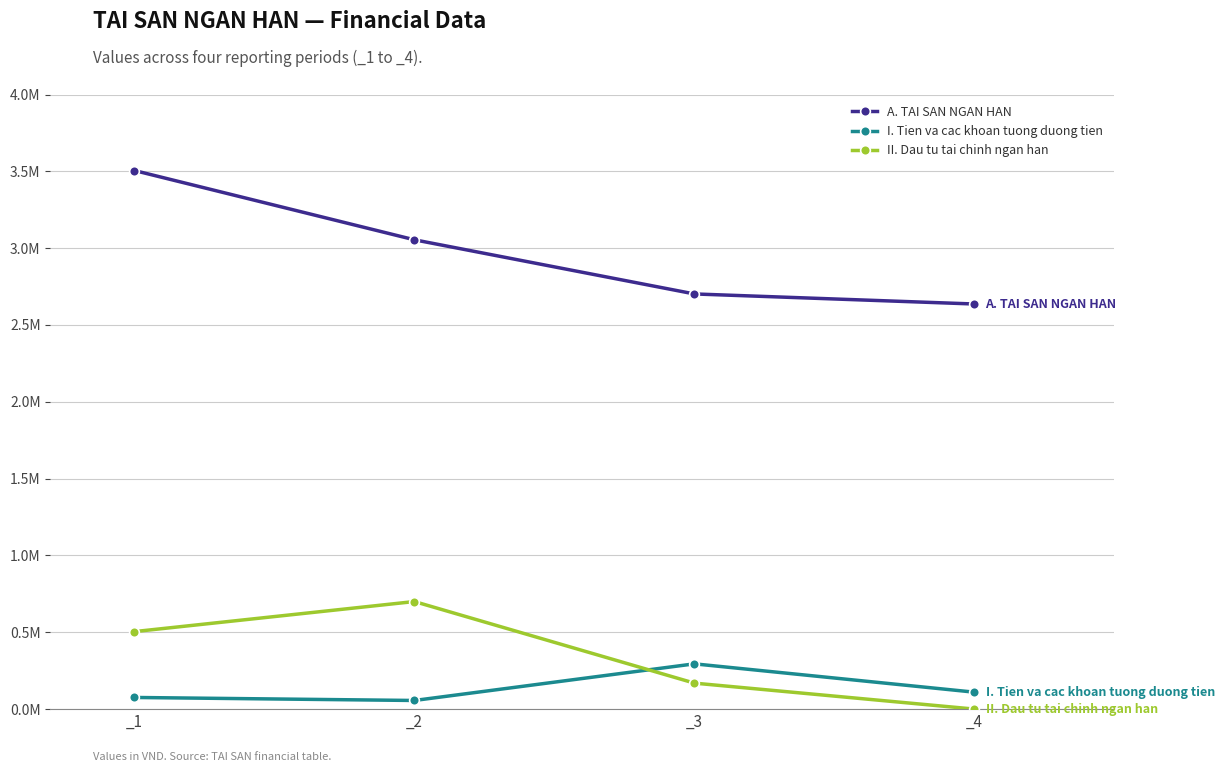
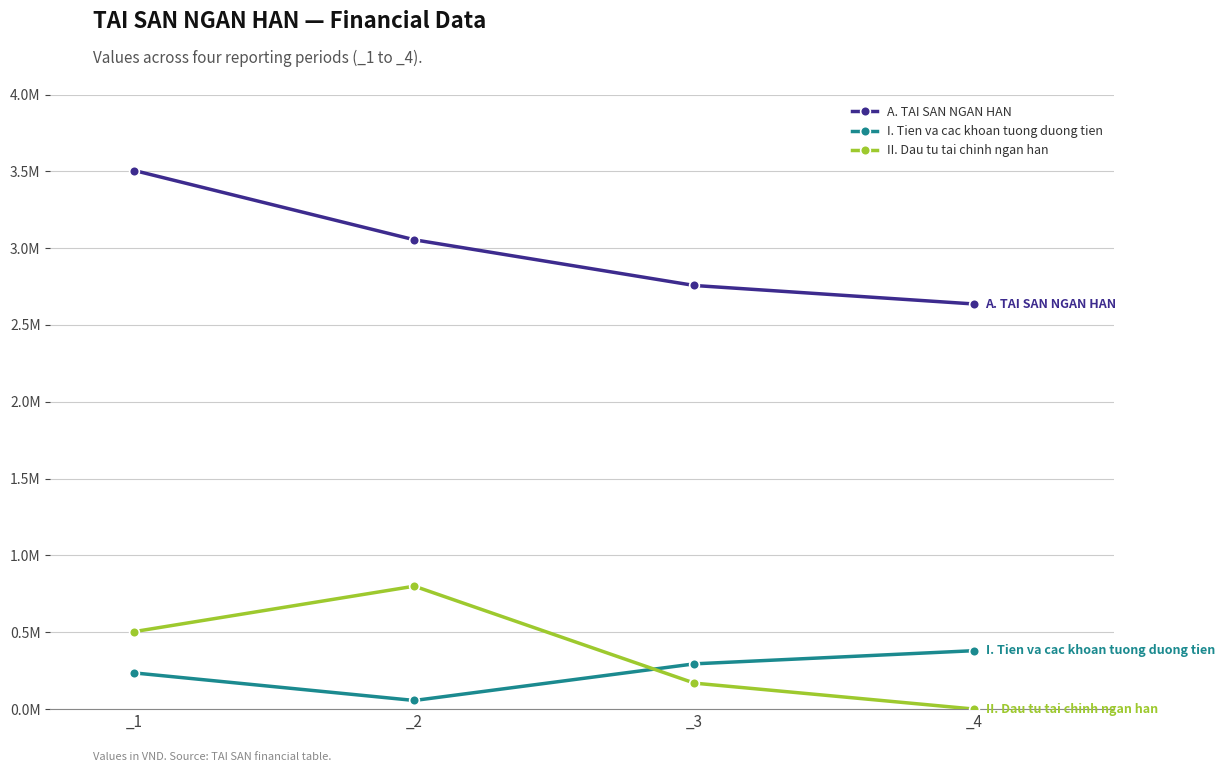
  {
    "A. TAI SAN NGAN HAN": {
      "_1": 3510000,
      "_2": 3050000,
-     "_3": 2700000,
+     "_3": 2760000,
      "_4": 2640000
    },
    "I. Tien va cac khoan tuong duong tien": {
-     "_1": 80000,
+     "_1": 240000,
      "_2": 60000,
      "_3": 290000,
-     "_4": 110000
+     "_4": 380000
    },
    "II. Dau tu tai chinh ngan han": {
      "_1": 500000,
-     "_2": 700000,
+     "_2": 800000,
      "_3": 170000,
      "_4": 0
    }
  }
